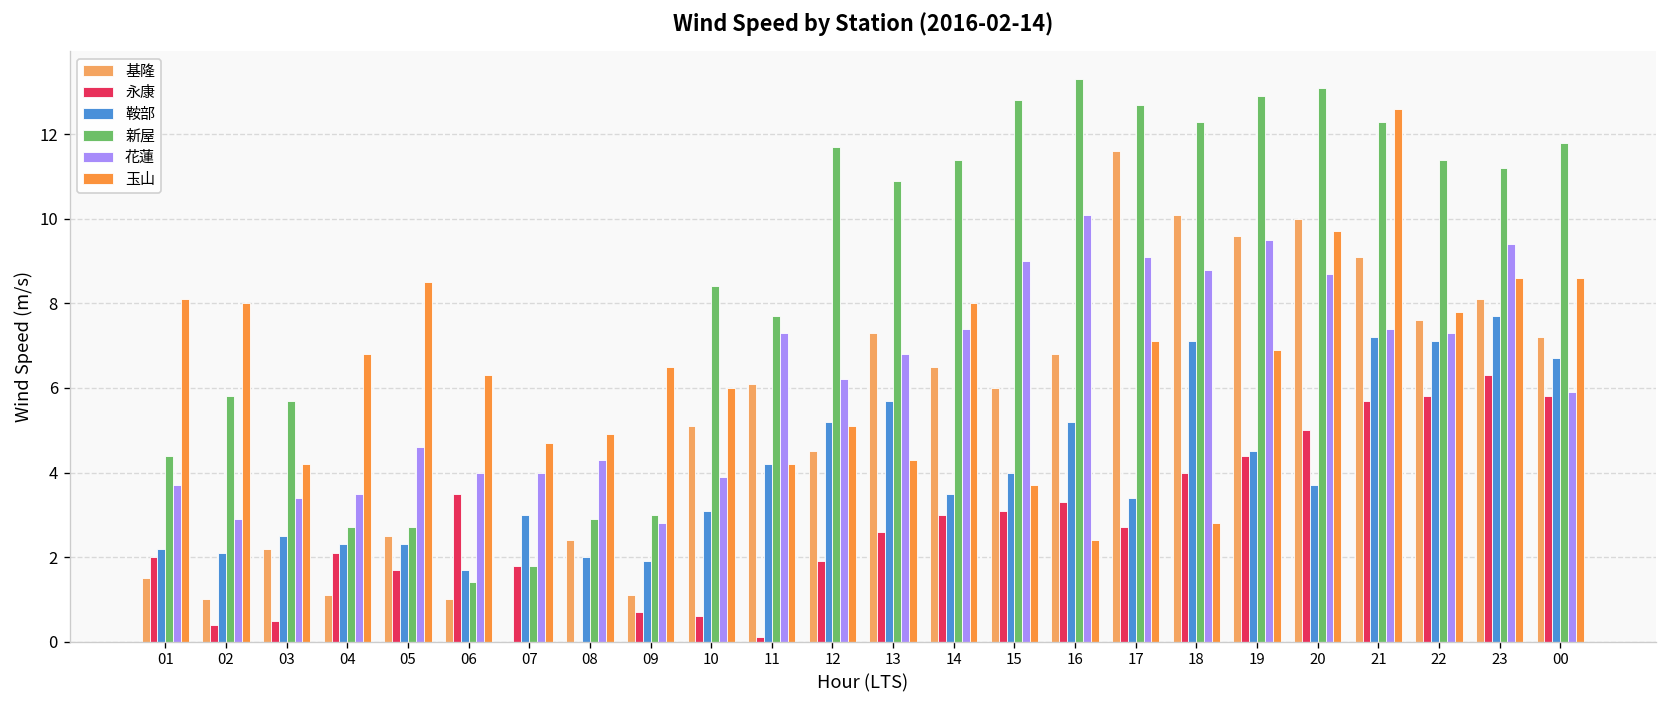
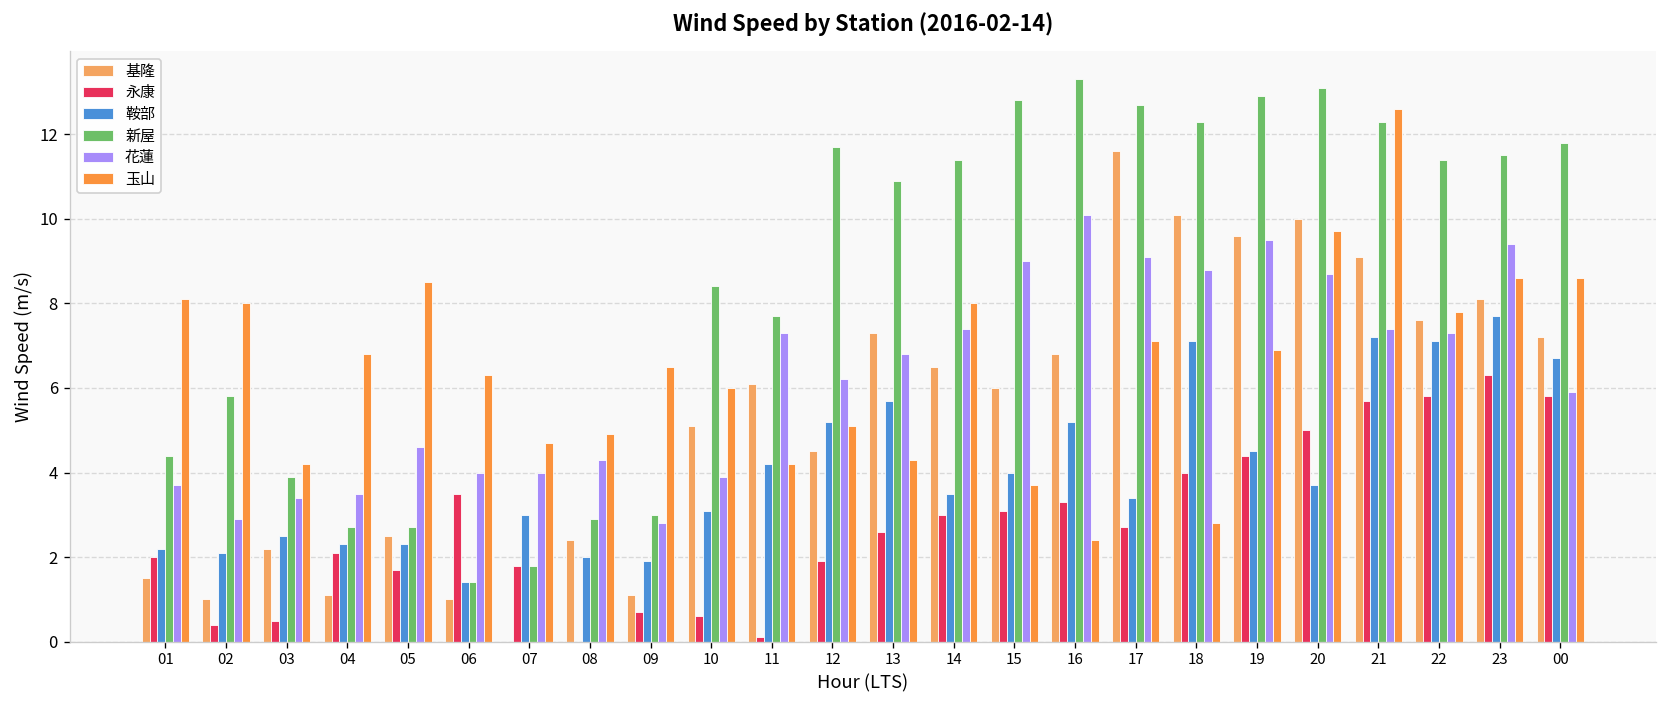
  {
    "永康": {
      "01": 2.0,
      "02": 0.4,
      "03": 0.5,
      "04": 2.1,
      "05": 1.7,
      "06": 3.5,
      "07": 1.8,
      "08": 0.0,
      "09": 0.7,
      "10": 0.6,
      "11": 0.1,
      "12": 1.9,
      "13": 2.6,
      "14": 3.0,
      "15": 3.1,
      "16": 3.3,
      "17": 2.7,
      "18": 4.0,
      "19": 4.4,
      "20": 5.0,
      "21": 5.7,
      "22": 5.8,
      "23": 6.3,
      "00": 5.8
    },
    "鞍部": {
      "01": 2.2,
      "02": 2.1,
      "03": 2.5,
      "04": 2.3,
      "05": 2.3,
-     "06": 1.7,
+     "06": 1.4,
      "07": 3.0,
      "08": 2.0,
      "09": 1.9,
      "10": 3.1,
      "11": 4.2,
      "12": 5.2,
      "13": 5.7,
      "14": 3.5,
      "15": 4.0,
      "16": 5.2,
      "17": 3.4,
      "18": 7.1,
      "19": 4.5,
      "20": 3.7,
      "21": 7.2,
      "22": 7.1,
      "23": 7.7,
      "00": 6.7
    },
    "新屋": {
      "01": 4.4,
      "02": 5.8,
-     "03": 5.7,
+     "03": 3.9,
      "04": 2.7,
      "05": 2.7,
      "06": 1.4,
      "07": 1.8,
      "08": 2.9,
      "09": 3.0,
      "10": 8.4,
      "11": 7.7,
      "12": 11.7,
      "13": 10.9,
      "14": 11.4,
      "15": 12.8,
      "16": 13.3,
      "17": 12.7,
      "18": 12.3,
      "19": 12.9,
      "20": 13.1,
      "21": 12.3,
      "22": 11.4,
-     "23": 11.2,
+     "23": 11.5,
      "00": 11.8
    },
    "花蓮": {
      "01": 3.7,
      "02": 2.9,
      "03": 3.4,
      "04": 3.5,
      "05": 4.6,
      "06": 4.0,
      "07": 4.0,
      "08": 4.3,
      "09": 2.8,
      "10": 3.9,
      "11": 7.3,
      "12": 6.2,
      "13": 6.8,
      "14": 7.4,
      "15": 9.0,
      "16": 10.1,
      "17": 9.1,
      "18": 8.8,
      "19": 9.5,
      "20": 8.7,
      "21": 7.4,
      "22": 7.3,
      "23": 9.4,
      "00": 5.9
    }
  }
